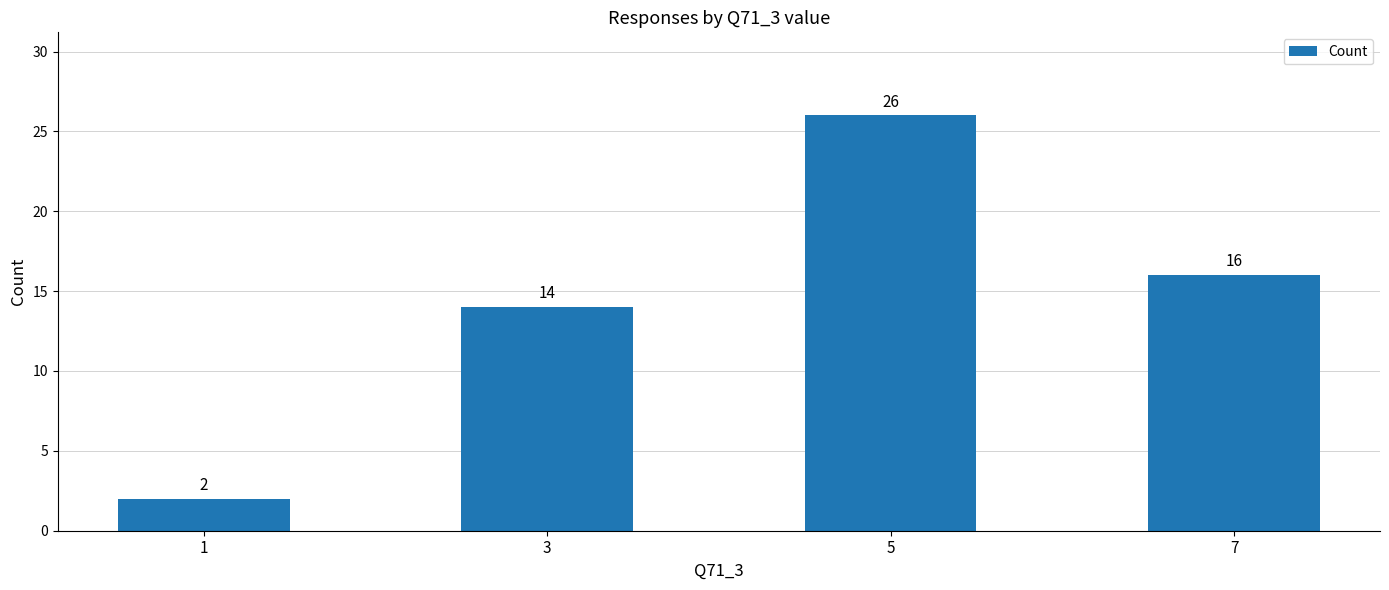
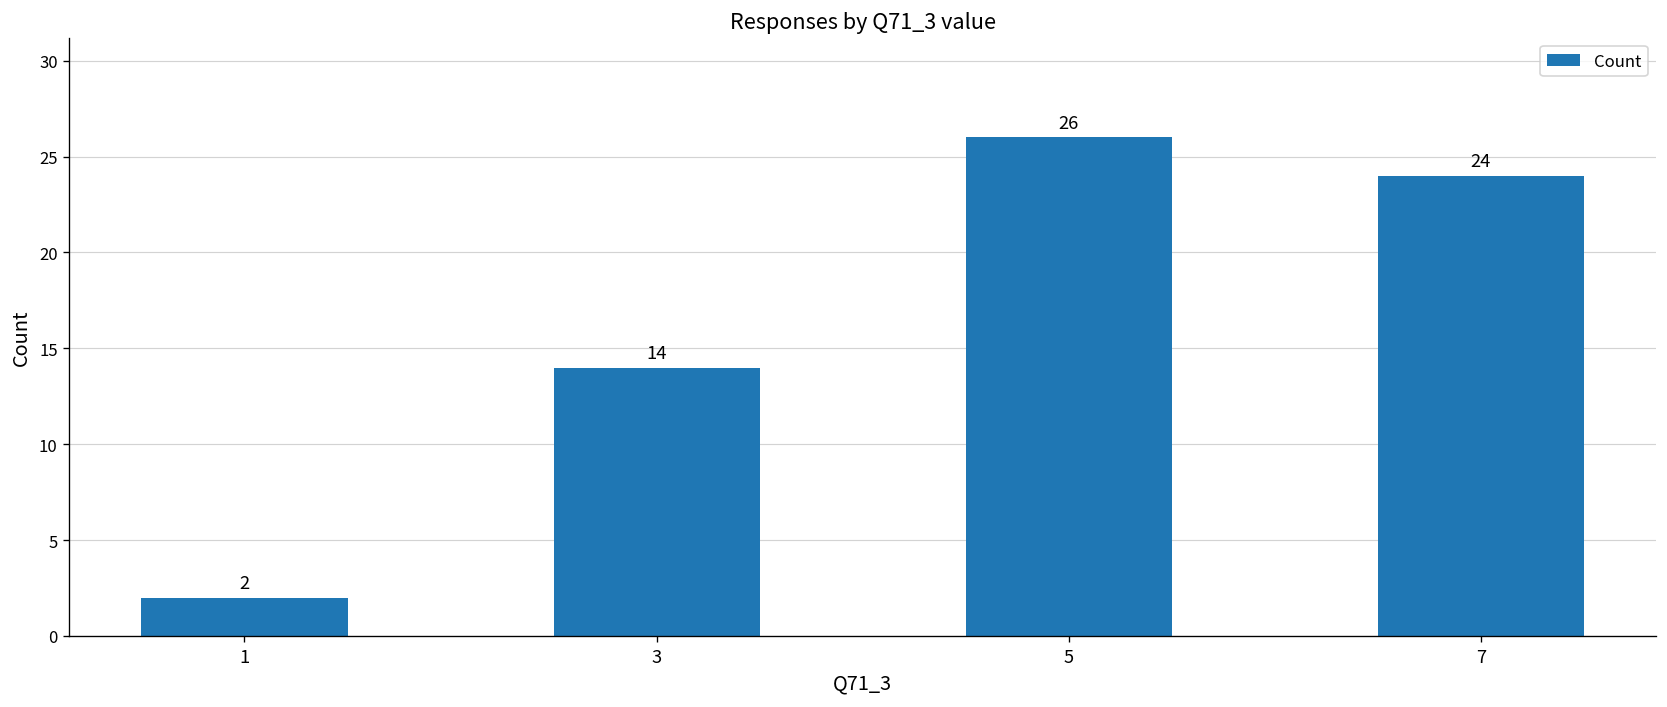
  {
    "1": 2,
    "3": 14,
    "5": 26,
-   "7": 16
+   "7": 24
  }
